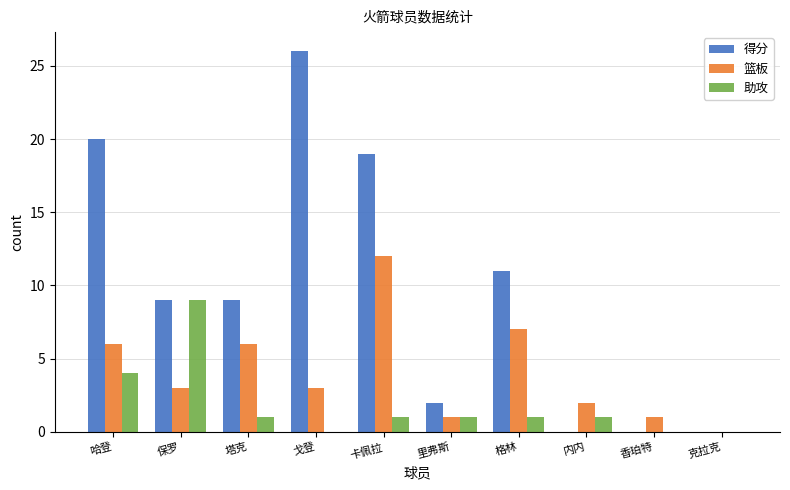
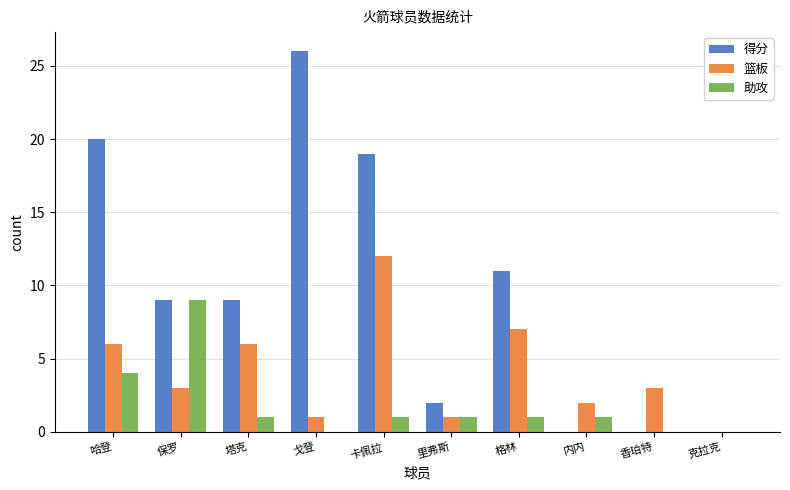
  {
    "得分": {
      "哈登": 20,
      "保罗": 9,
      "塔克": 9,
      "戈登": 26,
      "卡佩拉": 19,
      "里弗斯": 2,
      "格林": 11,
      "内内": 0,
      "香珀特": 0,
      "克拉克": 0
    },
    "篮板": {
      "哈登": 6,
      "保罗": 3,
      "塔克": 6,
-     "戈登": 3,
+     "戈登": 1,
      "卡佩拉": 12,
      "里弗斯": 1,
      "格林": 7,
      "内内": 2,
-     "香珀特": 1,
+     "香珀特": 3,
      "克拉克": 0
    },
    "助攻": {
      "哈登": 4,
      "保罗": 9,
      "塔克": 1,
      "戈登": 0,
      "卡佩拉": 1,
      "里弗斯": 1,
      "格林": 1,
      "内内": 1,
      "香珀特": 0,
      "克拉克": 0
    }
  }
